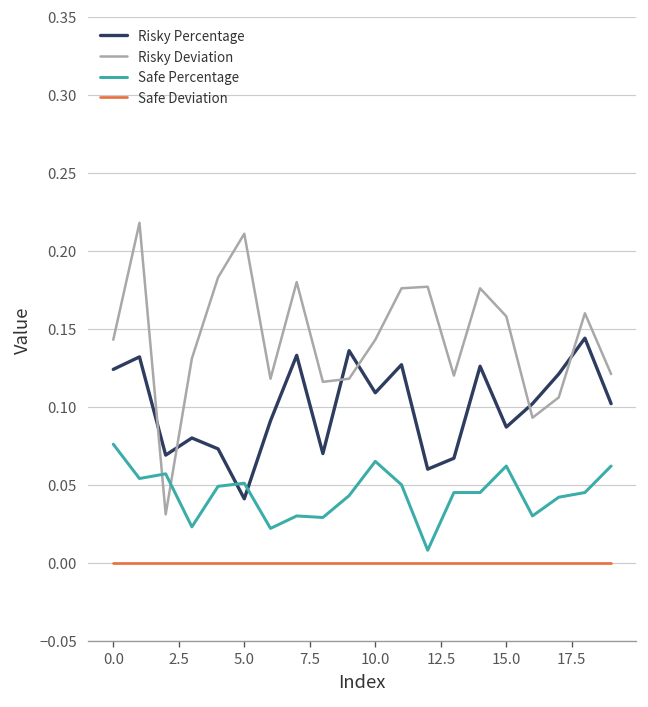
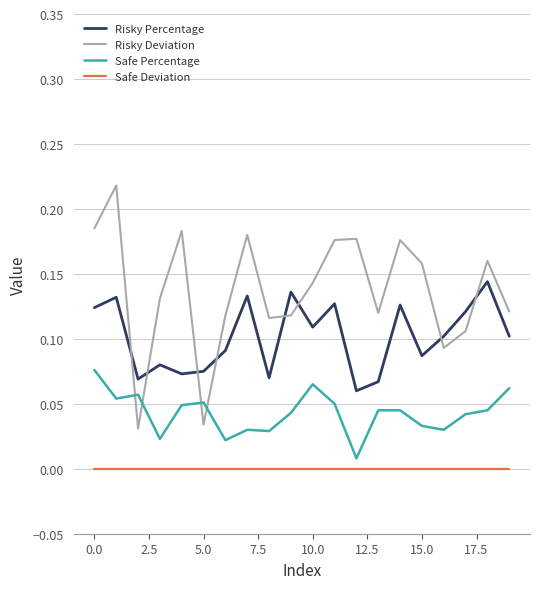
  {
    "Risky Percentage": {
      "0.0": 0.124,
-     "5.0": 0.041,
+     "5.0": 0.075,
      "10.0": 0.109,
      "15.0": 0.087
    },
    "Risky Deviation": {
-     "0.0": 0.143,
-     "5.0": 0.211,
+     "0.0": 0.185,
+     "5.0": 0.034,
      "10.0": 0.143,
      "15.0": 0.158
    },
    "Safe Percentage": {
      "0.0": 0.076,
      "5.0": 0.051,
      "10.0": 0.065,
-     "15.0": 0.062
+     "15.0": 0.033
    },
    "Safe Deviation": {
      "0.0": 0.000,
      "5.0": 0.000,
      "10.0": 0.000,
      "15.0": 0.000
    }
  }
